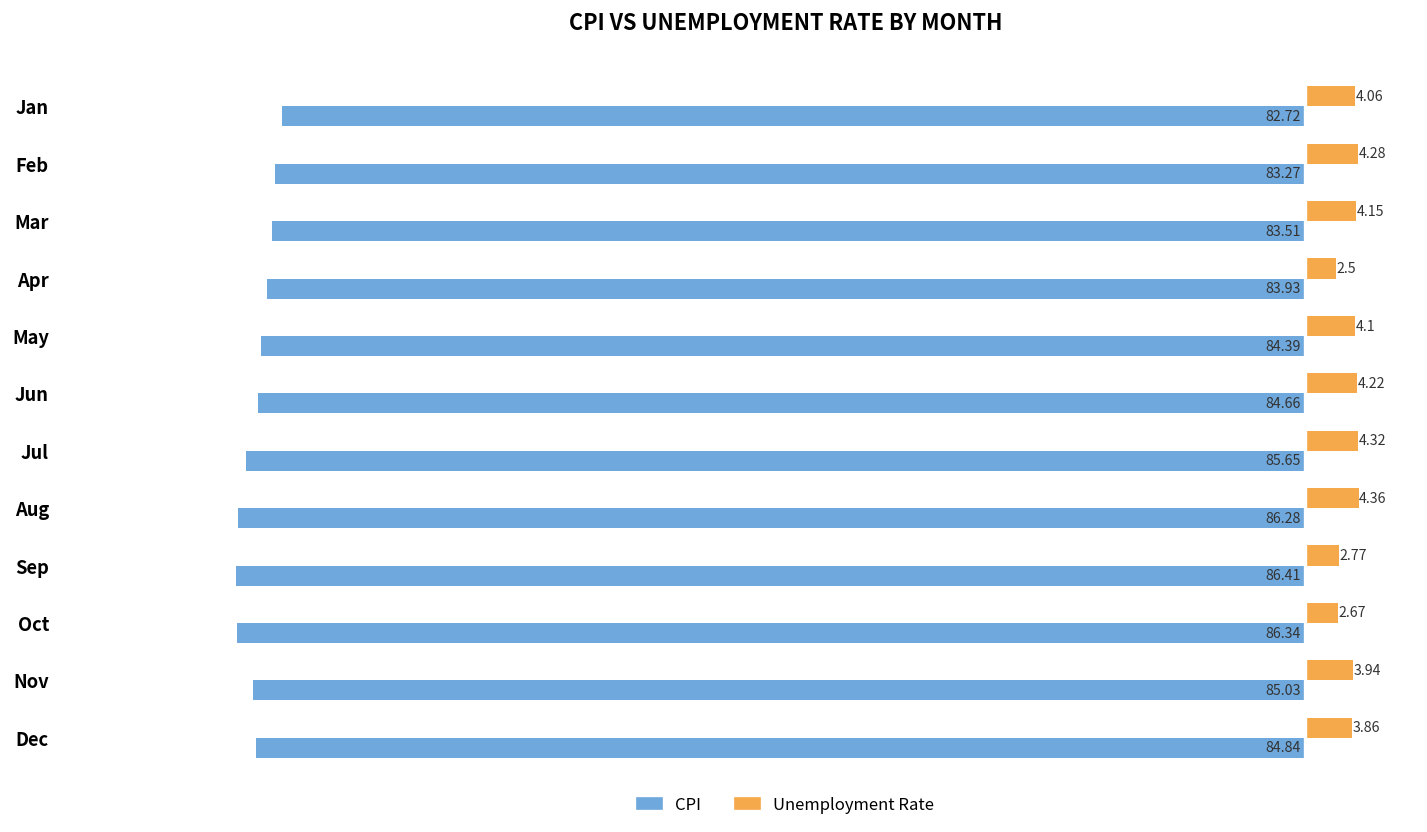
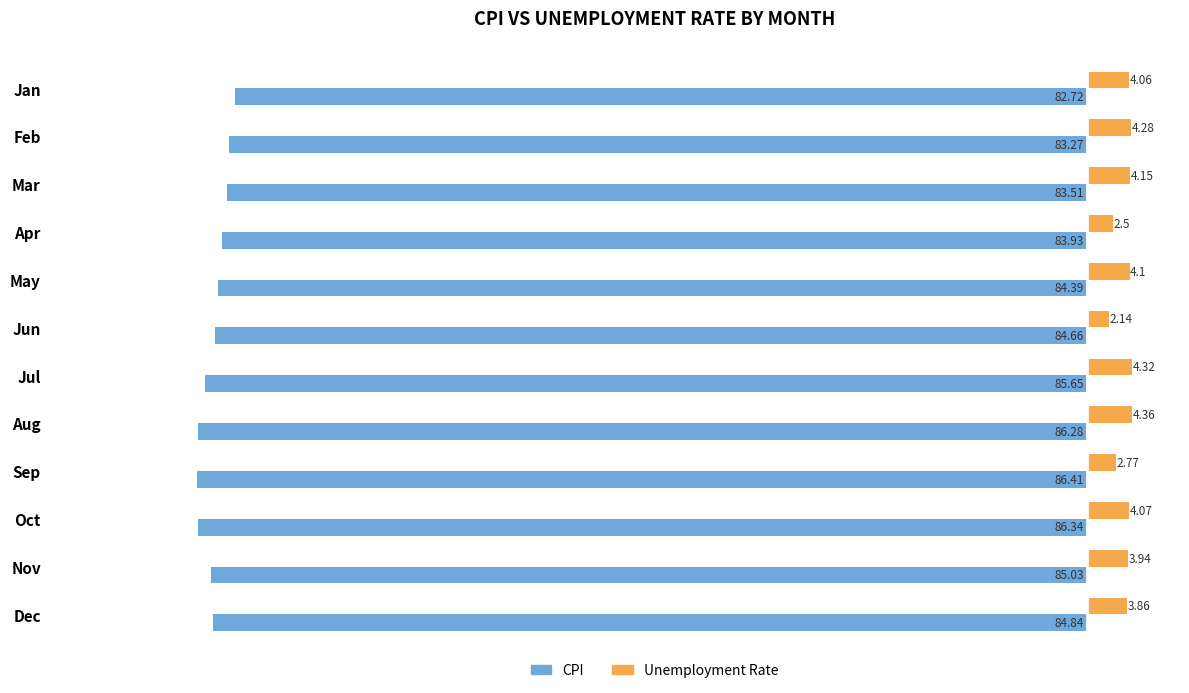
  {
    "Unemployment Rate": {
      "Jan": 4.06,
      "Feb": 4.28,
      "Mar": 4.15,
      "Apr": 2.5,
      "May": 4.1,
-     "Jun": 4.22,
+     "Jun": 2.14,
      "Jul": 4.32,
      "Aug": 4.36,
      "Sep": 2.77,
-     "Oct": 2.67,
+     "Oct": 4.07,
      "Nov": 3.94,
      "Dec": 3.86
    }
  }
